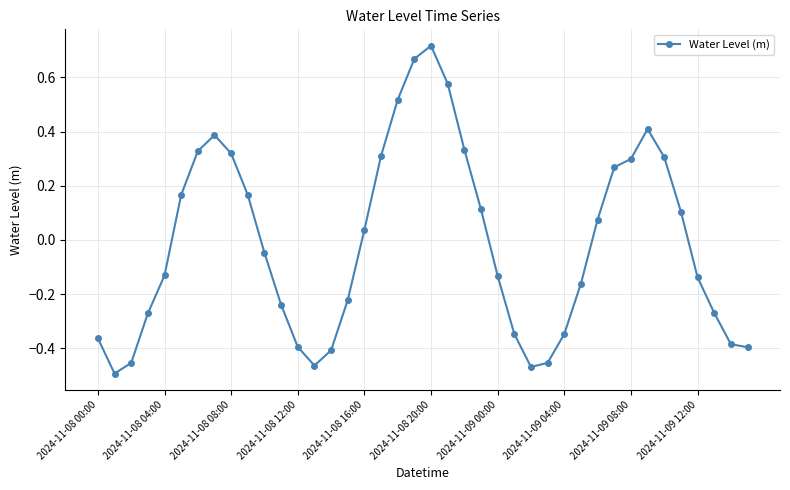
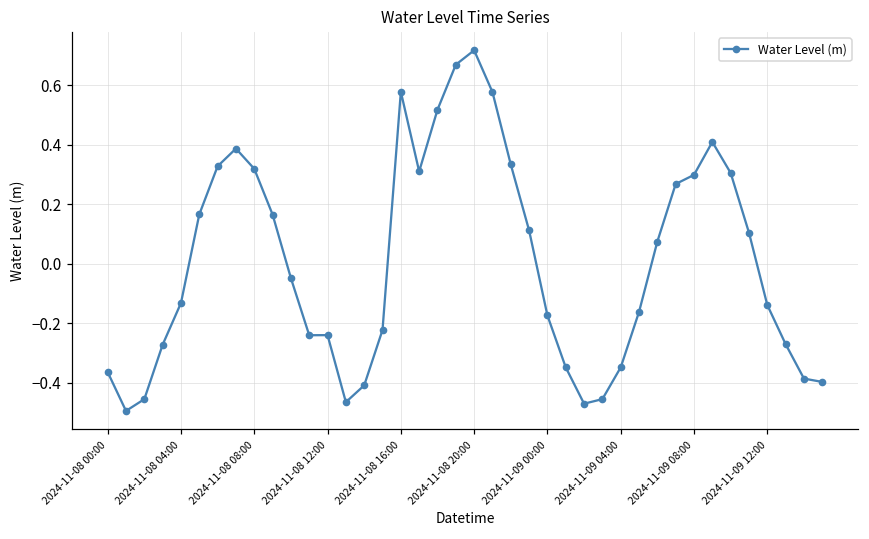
  {
    "2024-11-08 00:00": -0.36,
    "2024-11-08 04:00": -0.13,
    "2024-11-08 08:00": 0.32,
-   "2024-11-08 12:00": -0.40,
-   "2024-11-08 16:00": 0.04,
+   "2024-11-08 12:00": -0.24,
+   "2024-11-08 16:00": 0.58,
    "2024-11-08 20:00": 0.72,
-   "2024-11-09 00:00": -0.13,
+   "2024-11-09 00:00": -0.17,
    "2024-11-09 04:00": -0.35,
    "2024-11-09 08:00": 0.30,
    "2024-11-09 12:00": -0.14
  }
